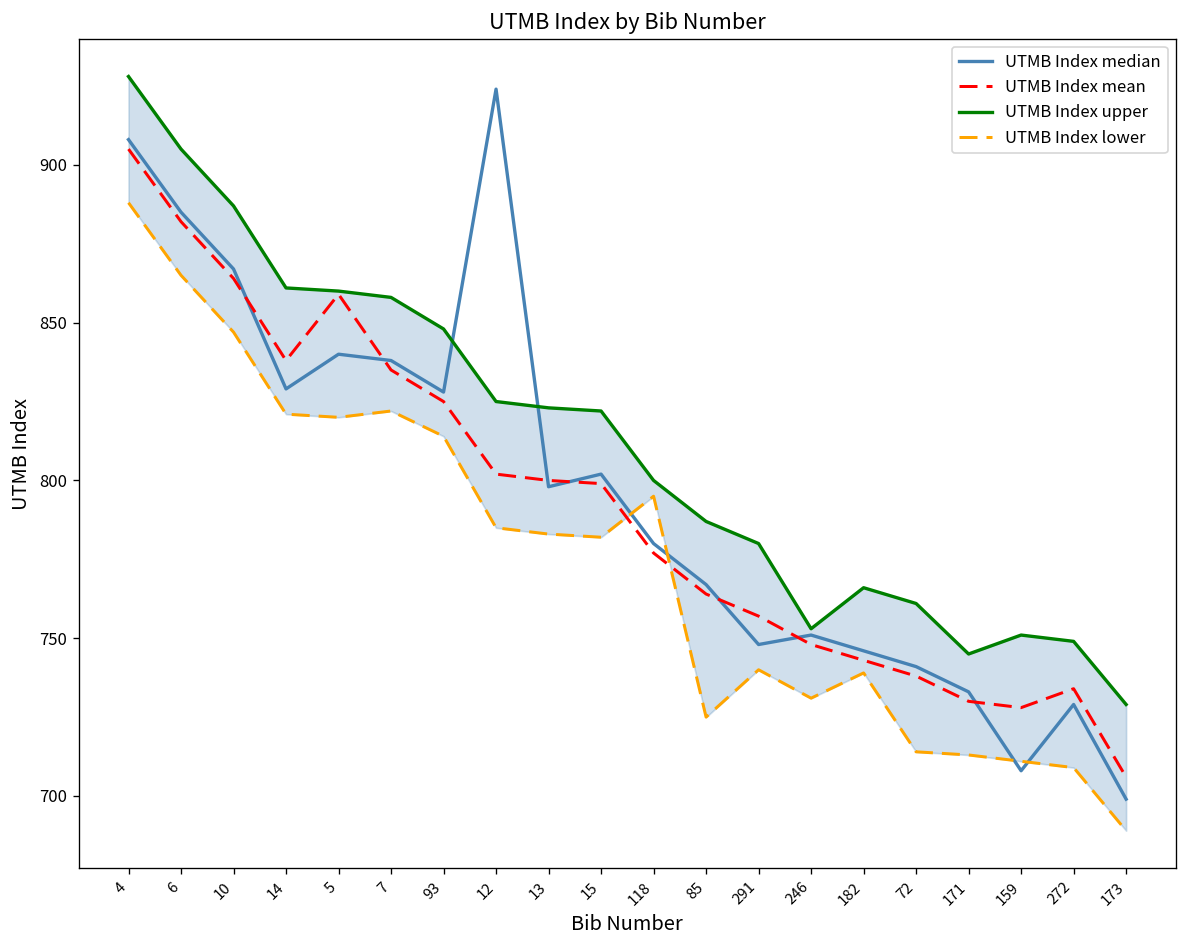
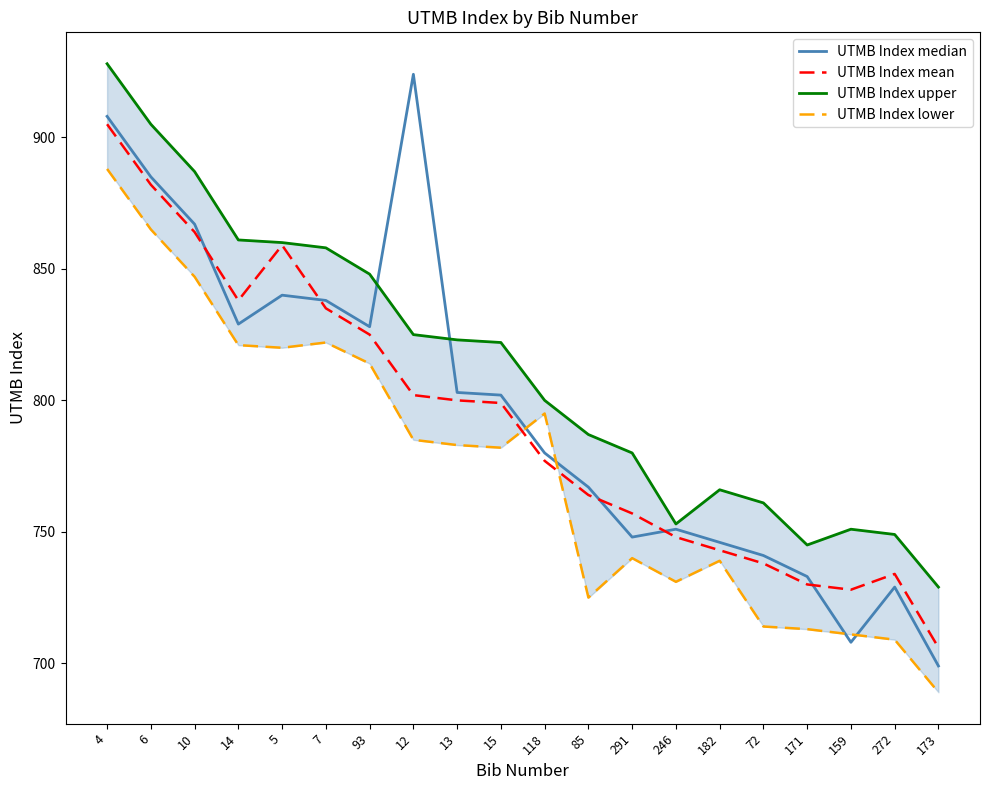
  {
    "UTMB Index median": {
      "4": 908,
      "6": 885,
      "10": 867,
      "14": 829,
      "5": 840,
      "7": 838,
      "93": 828,
      "12": 924,
-     "13": 798,
+     "13": 803,
      "15": 802,
      "118": 780,
      "85": 767,
      "291": 748,
      "246": 751,
      "182": 746,
      "72": 741,
      "171": 733,
      "159": 708,
      "272": 729,
      "173": 699
    },
    "UTMB Index mean": {
      "4": 905,
      "6": 882,
      "10": 864,
      "14": 838,
      "5": 859,
      "7": 835,
      "93": 825,
      "12": 802,
      "13": 800,
      "15": 799,
      "118": 777,
      "85": 764,
      "291": 757,
      "246": 748,
      "182": 743,
      "72": 738,
      "171": 730,
      "159": 728,
      "272": 734,
      "173": 706
    },
    "UTMB Index upper": {
      "4": 928,
      "6": 905,
      "10": 887,
      "14": 861,
      "5": 860,
      "7": 858,
      "93": 848,
      "12": 825,
      "13": 823,
      "15": 822,
      "118": 800,
      "85": 787,
      "291": 780,
      "246": 753,
      "182": 766,
      "72": 761,
      "171": 745,
      "159": 751,
      "272": 749,
      "173": 729
    },
    "UTMB Index lower": {
      "4": 888,
      "6": 865,
      "10": 847,
      "14": 821,
      "5": 820,
      "7": 822,
      "93": 814,
      "12": 785,
      "13": 783,
      "15": 782,
      "118": 795,
      "85": 725,
      "291": 740,
      "246": 731,
      "182": 739,
      "72": 714,
      "171": 713,
      "159": 711,
      "272": 709,
      "173": 689
    }
  }
